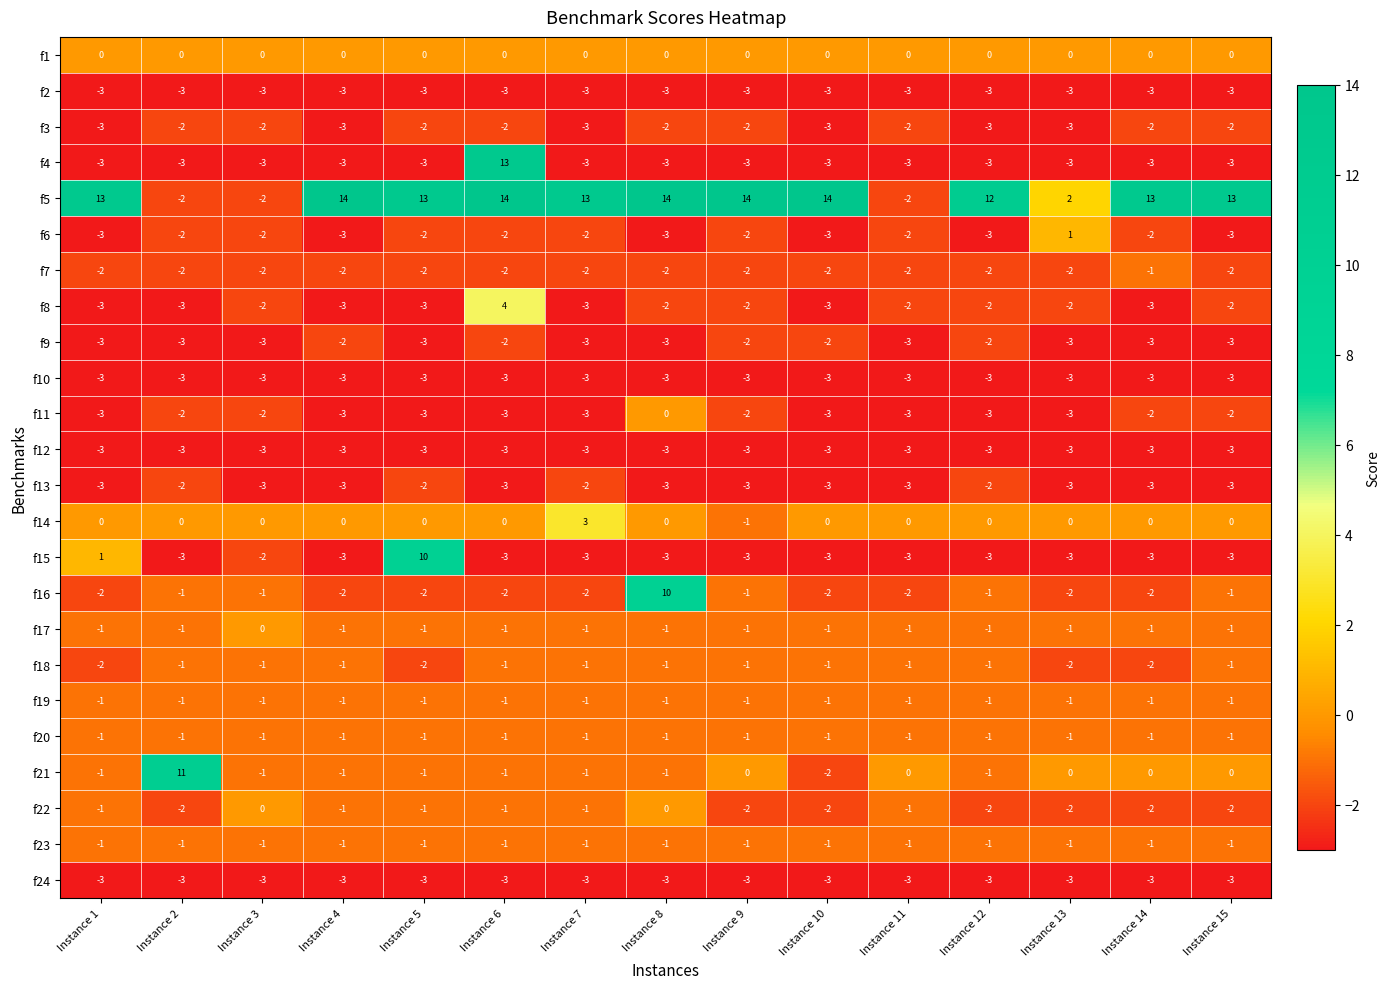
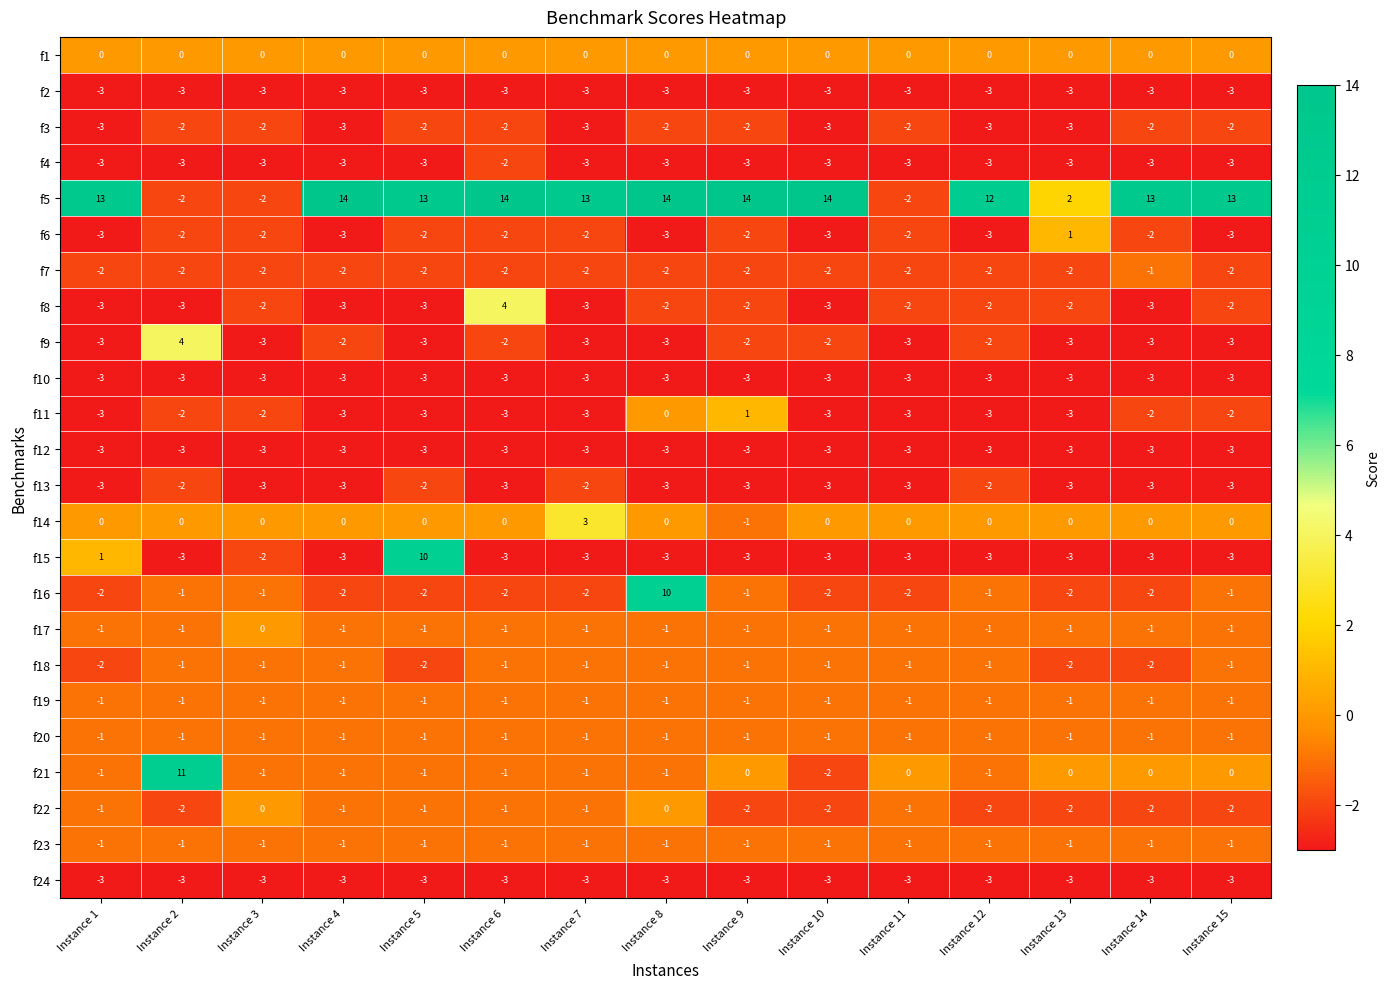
  {
    "f4": {
      "Instance 1": -3,
      "Instance 2": -3,
      "Instance 3": -3,
      "Instance 4": -3,
      "Instance 5": -3,
-     "Instance 6": 13,
+     "Instance 6": -2,
      "Instance 7": -3,
      "Instance 8": -3,
      "Instance 9": -3,
      "Instance 10": -3,
      "Instance 11": -3,
      "Instance 12": -3,
      "Instance 13": -3,
      "Instance 14": -3,
      "Instance 15": -3
    },
    "f9": {
      "Instance 1": -3,
-     "Instance 2": -3,
+     "Instance 2": 4,
      "Instance 3": -3,
      "Instance 4": -2,
      "Instance 5": -3,
      "Instance 6": -2,
      "Instance 7": -3,
      "Instance 8": -3,
      "Instance 9": -2,
      "Instance 10": -2,
      "Instance 11": -3,
      "Instance 12": -2,
      "Instance 13": -3,
      "Instance 14": -3,
      "Instance 15": -3
    },
    "f11": {
      "Instance 1": -3,
      "Instance 2": -2,
      "Instance 3": -2,
      "Instance 4": -3,
      "Instance 5": -3,
      "Instance 6": -3,
      "Instance 7": -3,
      "Instance 8": 0,
-     "Instance 9": -2,
+     "Instance 9": 1,
      "Instance 10": -3,
      "Instance 11": -3,
      "Instance 12": -3,
      "Instance 13": -3,
      "Instance 14": -2,
      "Instance 15": -2
    }
  }
